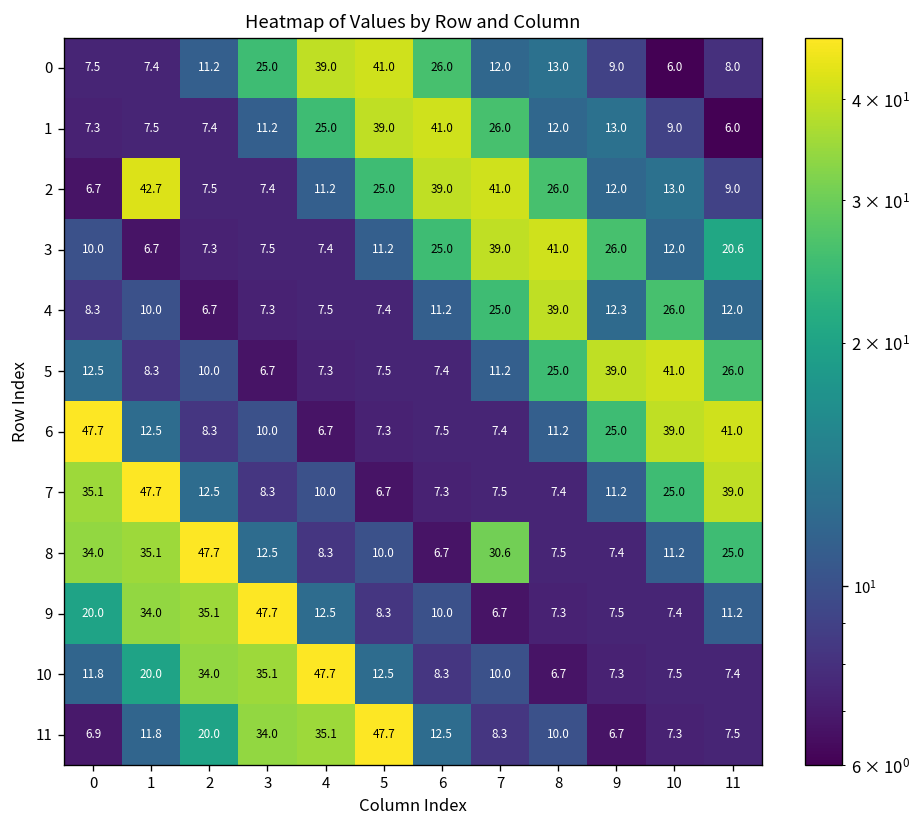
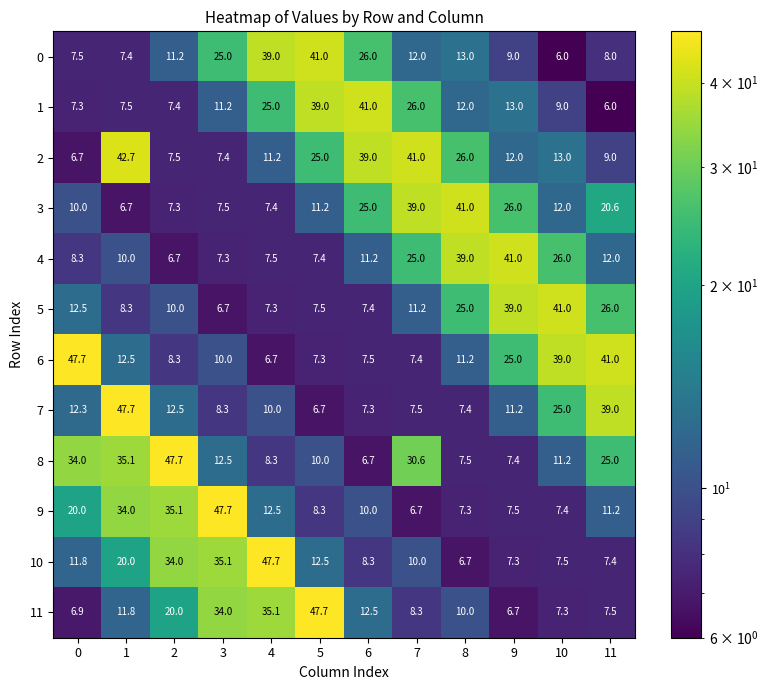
  {
    "0": {
      "0": 7.5,
      "1": 7.4,
      "2": 11.2,
      "3": 25.0,
      "4": 39.0,
      "5": 41.0,
      "6": 26.0,
      "7": 12.0,
      "8": 13.0,
      "9": 9.0,
      "10": 6.0,
      "11": 8.0
    },
    "1": {
      "0": 7.3,
      "1": 7.5,
      "2": 7.4,
      "3": 11.2,
      "4": 25.0,
      "5": 39.0,
      "6": 41.0,
      "7": 26.0,
      "8": 12.0,
      "9": 13.0,
      "10": 9.0,
      "11": 6.0
    },
    "2": {
      "0": 6.7,
      "1": 42.7,
      "2": 7.5,
      "3": 7.4,
      "4": 11.2,
      "5": 25.0,
      "6": 39.0,
      "7": 41.0,
      "8": 26.0,
      "9": 12.0,
      "10": 13.0,
      "11": 9.0
    },
    "3": {
      "0": 10.0,
      "1": 6.7,
      "2": 7.3,
      "3": 7.5,
      "4": 7.4,
      "5": 11.2,
      "6": 25.0,
      "7": 39.0,
      "8": 41.0,
      "9": 26.0,
      "10": 12.0,
      "11": 20.6
    },
    "4": {
      "0": 8.3,
      "1": 10.0,
      "2": 6.7,
      "3": 7.3,
      "4": 7.5,
      "5": 7.4,
      "6": 11.2,
      "7": 25.0,
      "8": 39.0,
-     "9": 12.3,
+     "9": 41.0,
      "10": 26.0,
      "11": 12.0
    },
    "5": {
      "0": 12.5,
      "1": 8.3,
      "2": 10.0,
      "3": 6.7,
      "4": 7.3,
      "5": 7.5,
      "6": 7.4,
      "7": 11.2,
      "8": 25.0,
      "9": 39.0,
      "10": 41.0,
      "11": 26.0
    },
    "6": {
      "0": 47.7,
      "1": 12.5,
      "2": 8.3,
      "3": 10.0,
      "4": 6.7,
      "5": 7.3,
      "6": 7.5,
      "7": 7.4,
      "8": 11.2,
      "9": 25.0,
      "10": 39.0,
      "11": 41.0
    },
    "7": {
-     "0": 35.1,
+     "0": 12.3,
      "1": 47.7,
      "2": 12.5,
      "3": 8.3,
      "4": 10.0,
      "5": 6.7,
      "6": 7.3,
      "7": 7.5,
      "8": 7.4,
      "9": 11.2,
      "10": 25.0,
      "11": 39.0
    },
    "8": {
      "0": 34.0,
      "1": 35.1,
      "2": 47.7,
      "3": 12.5,
      "4": 8.3,
      "5": 10.0,
      "6": 6.7,
      "7": 30.6,
      "8": 7.5,
      "9": 7.4,
      "10": 11.2,
      "11": 25.0
    },
    "9": {
      "0": 20.0,
      "1": 34.0,
      "2": 35.1,
      "3": 47.7,
      "4": 12.5,
      "5": 8.3,
      "6": 10.0,
      "7": 6.7,
      "8": 7.3,
      "9": 7.5,
      "10": 7.4,
      "11": 11.2
    },
    "10": {
      "0": 11.8,
      "1": 20.0,
      "2": 34.0,
      "3": 35.1,
      "4": 47.7,
      "5": 12.5,
      "6": 8.3,
      "7": 10.0,
      "8": 6.7,
      "9": 7.3,
      "10": 7.5,
      "11": 7.4
    },
    "11": {
      "0": 6.9,
      "1": 11.8,
      "2": 20.0,
      "3": 34.0,
      "4": 35.1,
      "5": 47.7,
      "6": 12.5,
      "7": 8.3,
      "8": 10.0,
      "9": 6.7,
      "10": 7.3,
      "11": 7.5
    }
  }
